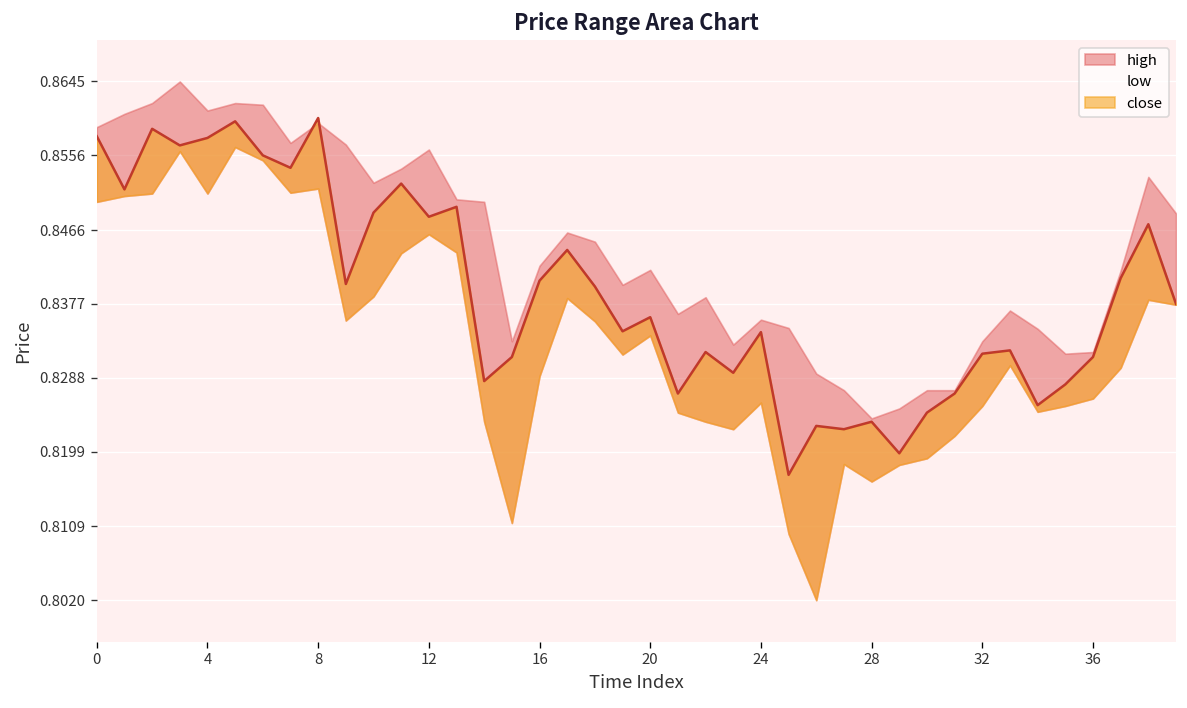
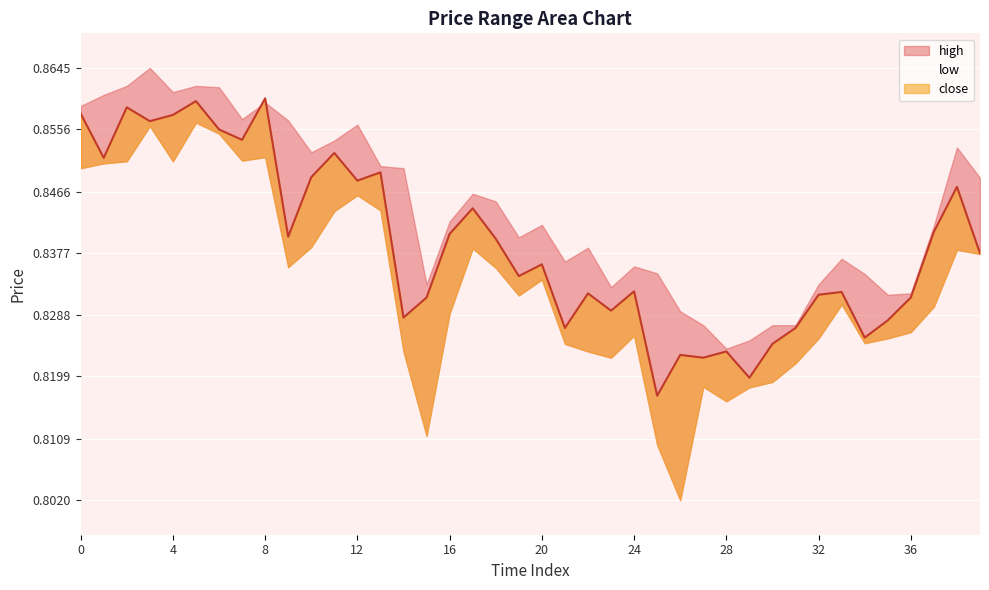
  {
    "close": {
      "0": 0.858,
      "4": 0.858,
      "8": 0.860,
      "12": 0.848,
      "16": 0.841,
      "20": 0.836,
-     "24": 0.834,
+     "24": 0.832,
      "28": 0.824,
      "32": 0.832,
      "36": 0.831
    }
  }
